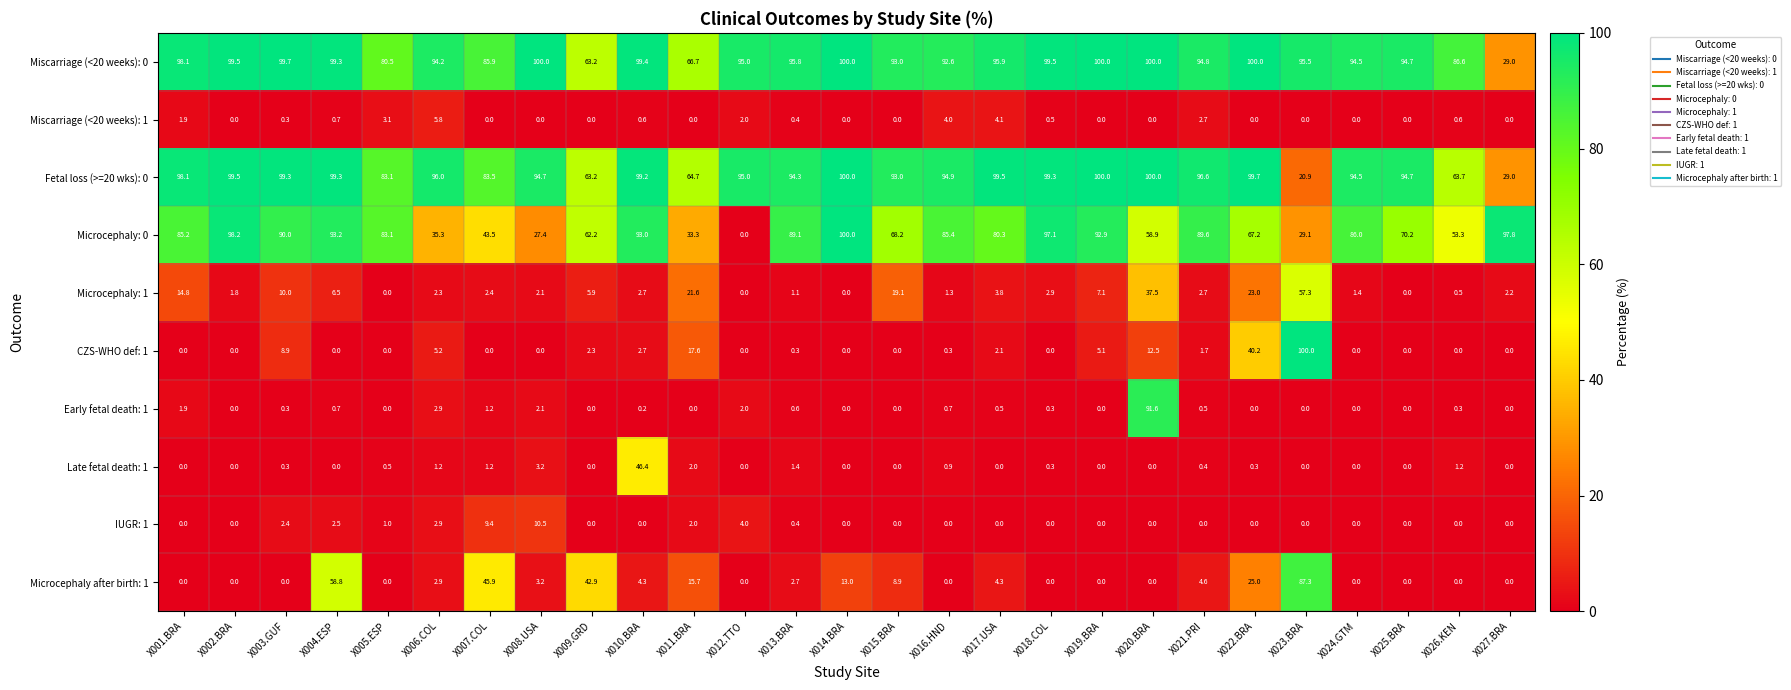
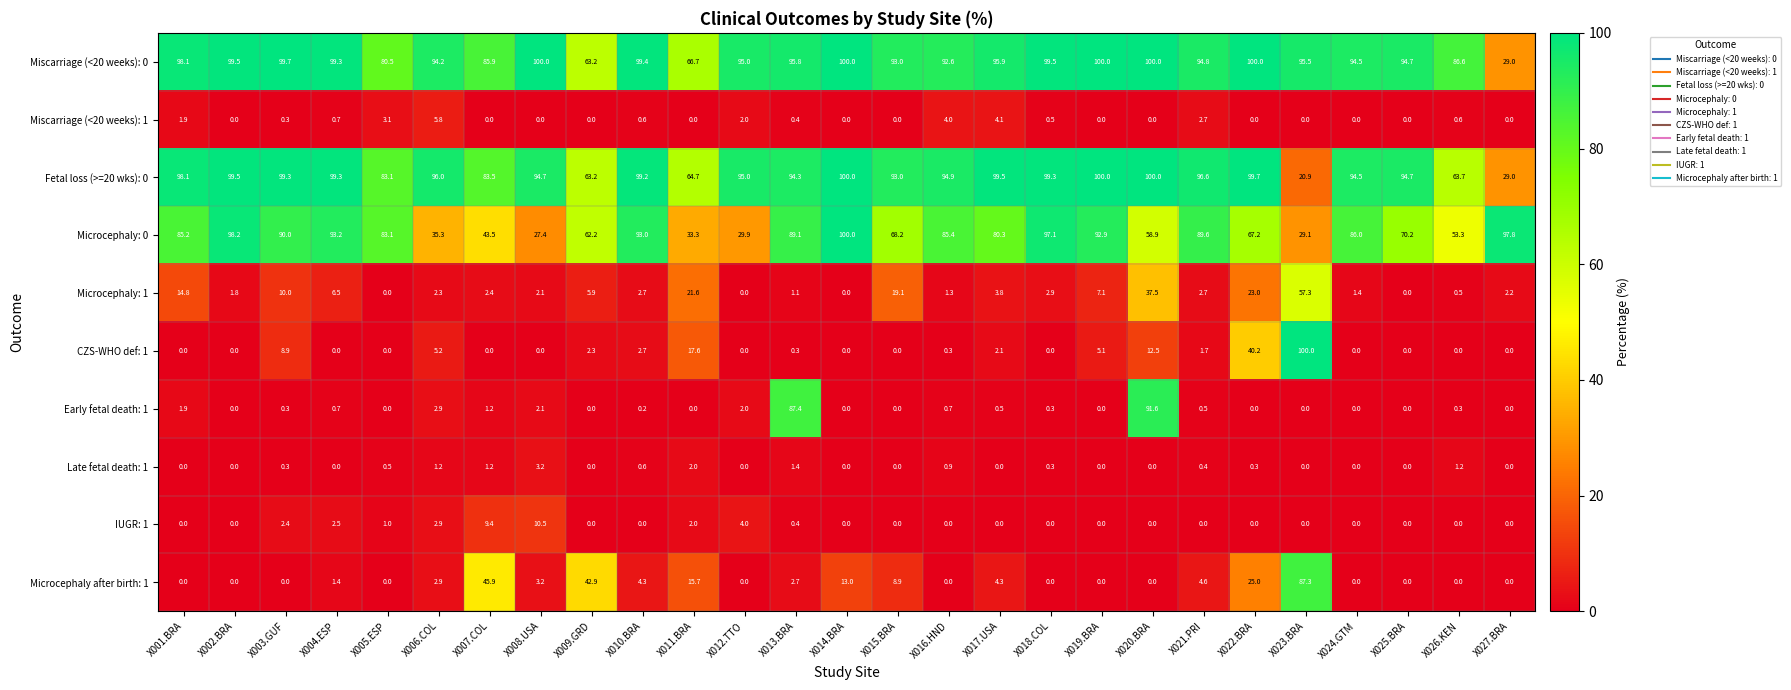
  {
    "Microcephaly: 0": {
      "X001.BRA": 85.2,
      "X002.BRA": 98.2,
      "X003.GUF": 90.0,
      "X004.ESP": 93.2,
      "X005.ESP": 83.1,
      "X006.COL": 35.3,
      "X007.COL": 43.5,
      "X008.USA": 27.4,
      "X009.GRD": 62.2,
      "X010.BRA": 93.0,
      "X011.BRA": 33.3,
-     "X012.TTO": 0.0,
+     "X012.TTO": 29.9,
      "X013.BRA": 89.1,
      "X014.BRA": 100.0,
      "X015.BRA": 68.2,
      "X016.HND": 85.4,
      "X017.USA": 80.3,
      "X018.COL": 97.1,
      "X019.BRA": 92.9,
      "X020.BRA": 58.9,
      "X021.PRI": 89.6,
      "X022.BRA": 67.2,
      "X023.BRA": 29.1,
      "X024.GTM": 86.0,
      "X025.BRA": 70.2,
      "X026.KEN": 53.3,
      "X027.BRA": 97.8
    },
    "Early fetal death: 1": {
      "X001.BRA": 1.9,
      "X002.BRA": 0.0,
      "X003.GUF": 0.3,
      "X004.ESP": 0.7,
      "X005.ESP": 0.0,
      "X006.COL": 2.9,
      "X007.COL": 1.2,
      "X008.USA": 2.1,
      "X009.GRD": 0.0,
      "X010.BRA": 0.2,
      "X011.BRA": 0.0,
      "X012.TTO": 2.0,
-     "X013.BRA": 0.6,
+     "X013.BRA": 87.4,
      "X014.BRA": 0.0,
      "X015.BRA": 0.0,
      "X016.HND": 0.7,
      "X017.USA": 0.5,
      "X018.COL": 0.3,
      "X019.BRA": 0.0,
      "X020.BRA": 91.6,
      "X021.PRI": 0.5,
      "X022.BRA": 0.0,
      "X023.BRA": 0.0,
      "X024.GTM": 0.0,
      "X025.BRA": 0.0,
      "X026.KEN": 0.3,
      "X027.BRA": 0.0
    },
    "Late fetal death: 1": {
      "X001.BRA": 0.0,
      "X002.BRA": 0.0,
      "X003.GUF": 0.3,
      "X004.ESP": 0.0,
      "X005.ESP": 0.5,
      "X006.COL": 1.2,
      "X007.COL": 1.2,
      "X008.USA": 3.2,
      "X009.GRD": 0.0,
-     "X010.BRA": 46.4,
+     "X010.BRA": 0.6,
      "X011.BRA": 2.0,
      "X012.TTO": 0.0,
      "X013.BRA": 1.4,
      "X014.BRA": 0.0,
      "X015.BRA": 0.0,
      "X016.HND": 0.9,
      "X017.USA": 0.0,
      "X018.COL": 0.3,
      "X019.BRA": 0.0,
      "X020.BRA": 0.0,
      "X021.PRI": 0.4,
      "X022.BRA": 0.3,
      "X023.BRA": 0.0,
      "X024.GTM": 0.0,
      "X025.BRA": 0.0,
      "X026.KEN": 1.2,
      "X027.BRA": 0.0
    },
    "Microcephaly after birth: 1": {
      "X001.BRA": 0.0,
      "X002.BRA": 0.0,
      "X003.GUF": 0.0,
-     "X004.ESP": 58.8,
+     "X004.ESP": 1.4,
      "X005.ESP": 0.0,
      "X006.COL": 2.9,
      "X007.COL": 45.9,
      "X008.USA": 3.2,
      "X009.GRD": 42.9,
      "X010.BRA": 4.3,
      "X011.BRA": 15.7,
      "X012.TTO": 0.0,
      "X013.BRA": 2.7,
      "X014.BRA": 13.0,
      "X015.BRA": 8.9,
      "X016.HND": 0.0,
      "X017.USA": 4.3,
      "X018.COL": 0.0,
      "X019.BRA": 0.0,
      "X020.BRA": 0.0,
      "X021.PRI": 4.6,
      "X022.BRA": 25.0,
      "X023.BRA": 87.3,
      "X024.GTM": 0.0,
      "X025.BRA": 0.0,
      "X026.KEN": 0.0,
      "X027.BRA": 0.0
    }
  }
